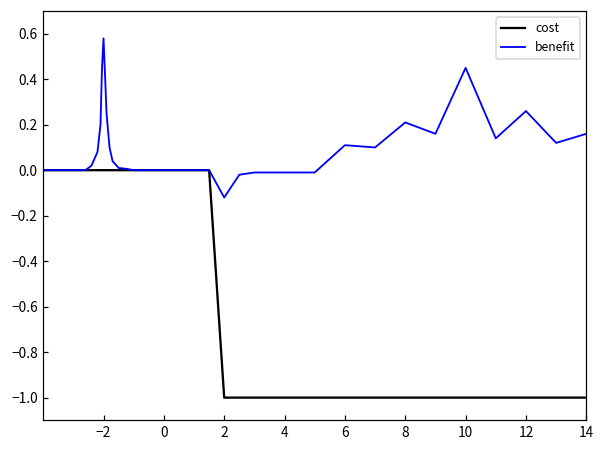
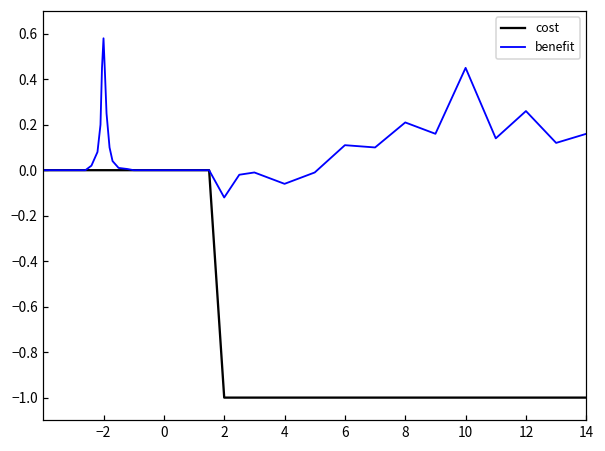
  {
    "cost": {
      "−2": 0.00,
      "2": -1.00,
      "4": -1.00,
      "6": -1.00,
      "8": -1.00,
      "10": -1.00,
      "12": -1.00,
      "14": -1.00
    },
    "benefit": {
      "−2": 0.58,
      "2": -0.12,
-     "4": -0.01,
+     "4": -0.06,
      "6": 0.11,
      "8": 0.21,
      "10": 0.45,
      "12": 0.26,
      "14": 0.16
    }
  }
